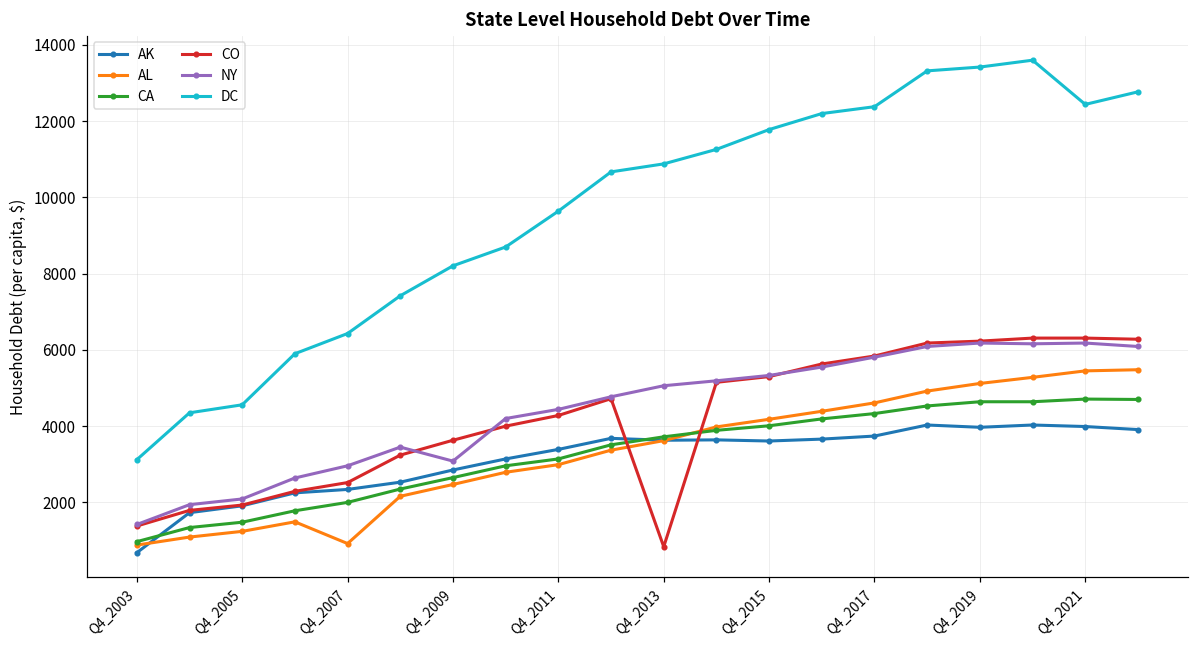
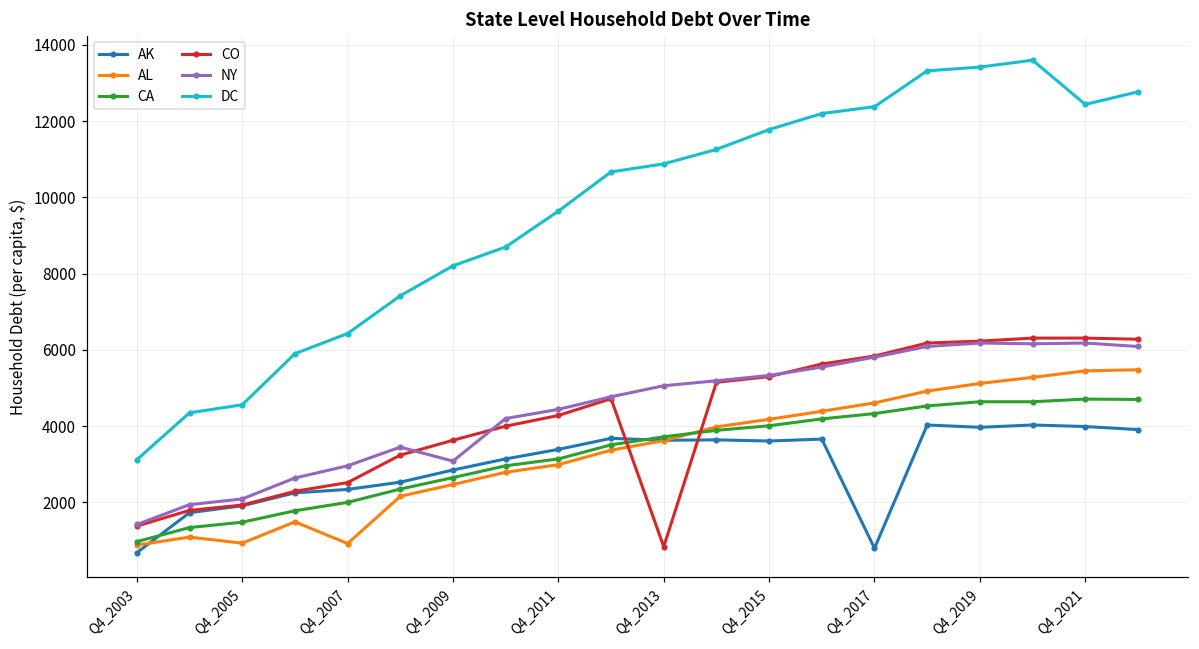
  {
    "AK": {
      "Q4_2003": 700,
      "Q4_2007": 2300,
      "Q4_2009": 2900,
      "Q4_2011": 3400,
      "Q4_2015": 3600,
-     "Q4_2017": 3700,
+     "Q4_2017": 800,
      "Q4_2019": 4000,
      "Q4_2021": 4000
    },
    "AL": {
      "Q4_2003": 900,
-     "Q4_2005": 1200,
+     "Q4_2005": 900,
      "Q4_2007": 900,
      "Q4_2009": 2500,
      "Q4_2011": 3000,
      "Q4_2015": 4200,
      "Q4_2017": 4600,
      "Q4_2019": 5100,
      "Q4_2021": 5500
    },
    "CA": {
      "Q4_2003": 1000,
      "Q4_2005": 1500,
      "Q4_2007": 2000,
      "Q4_2009": 2700,
      "Q4_2011": 3100,
      "Q4_2013": 3700,
      "Q4_2015": 4000,
      "Q4_2017": 4300,
      "Q4_2019": 4600,
      "Q4_2021": 4700
    },
    "CO": {
      "Q4_2007": 2500,
      "Q4_2009": 3600,
      "Q4_2011": 4300,
      "Q4_2013": 800,
      "Q4_2021": 6300
    },
    "NY": {
      "Q4_2005": 2100,
      "Q4_2007": 3000,
      "Q4_2009": 3100,
      "Q4_2011": 4400,
      "Q4_2013": 5100,
      "Q4_2021": 6200
    },
    "DC": {
      "Q4_2003": 3100,
      "Q4_2005": 4600,
      "Q4_2007": 6400,
      "Q4_2009": 8200,
      "Q4_2011": 9600,
      "Q4_2013": 10900,
      "Q4_2015": 11800,
      "Q4_2017": 12400,
      "Q4_2019": 13400,
      "Q4_2021": 12400
    }
  }
